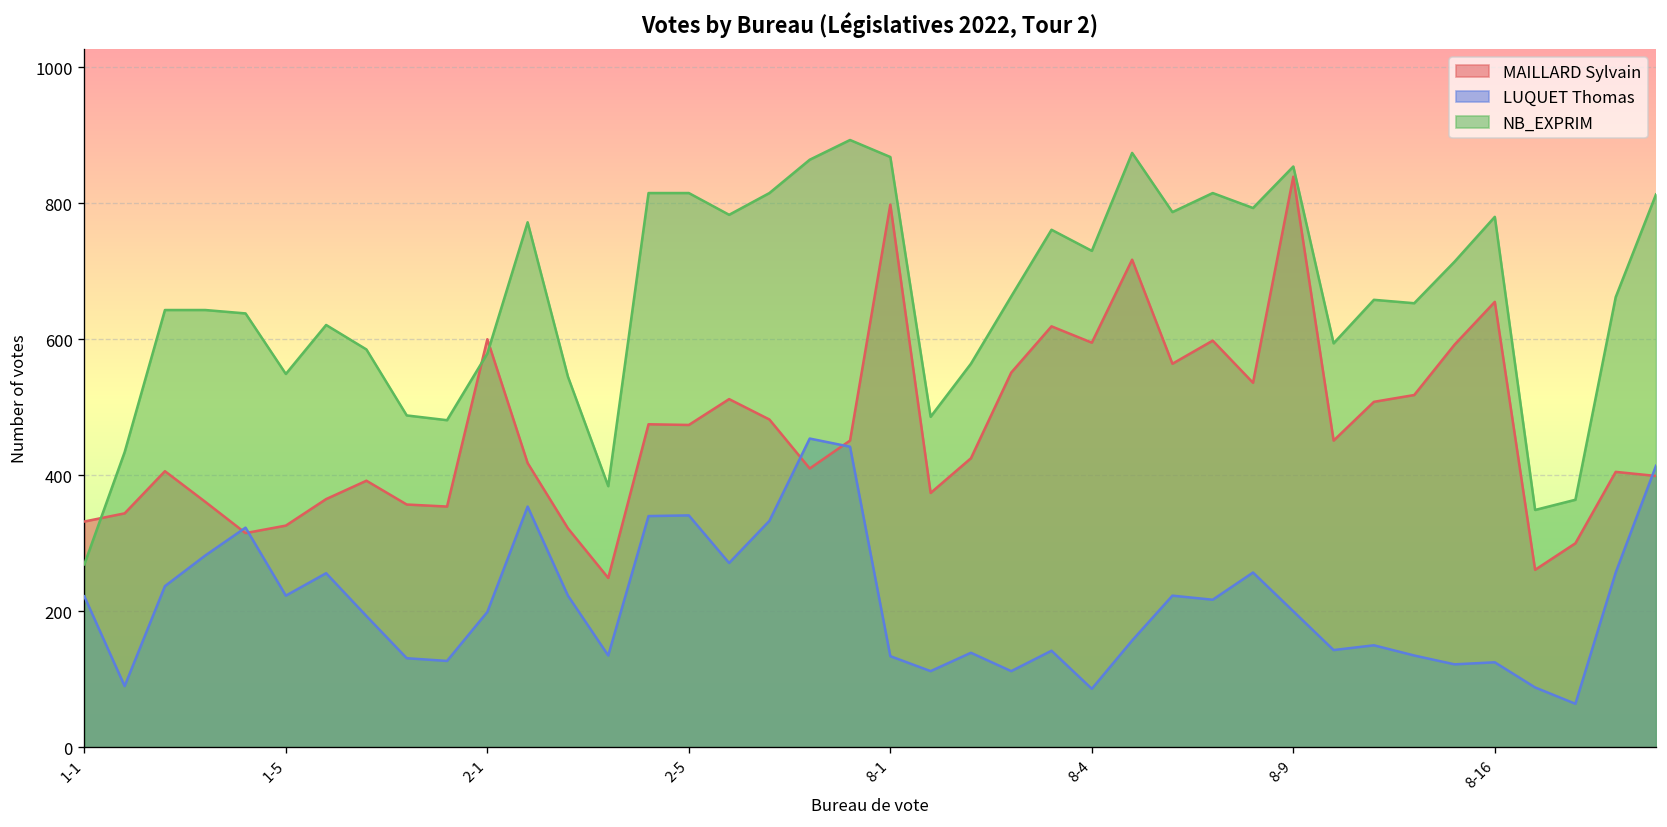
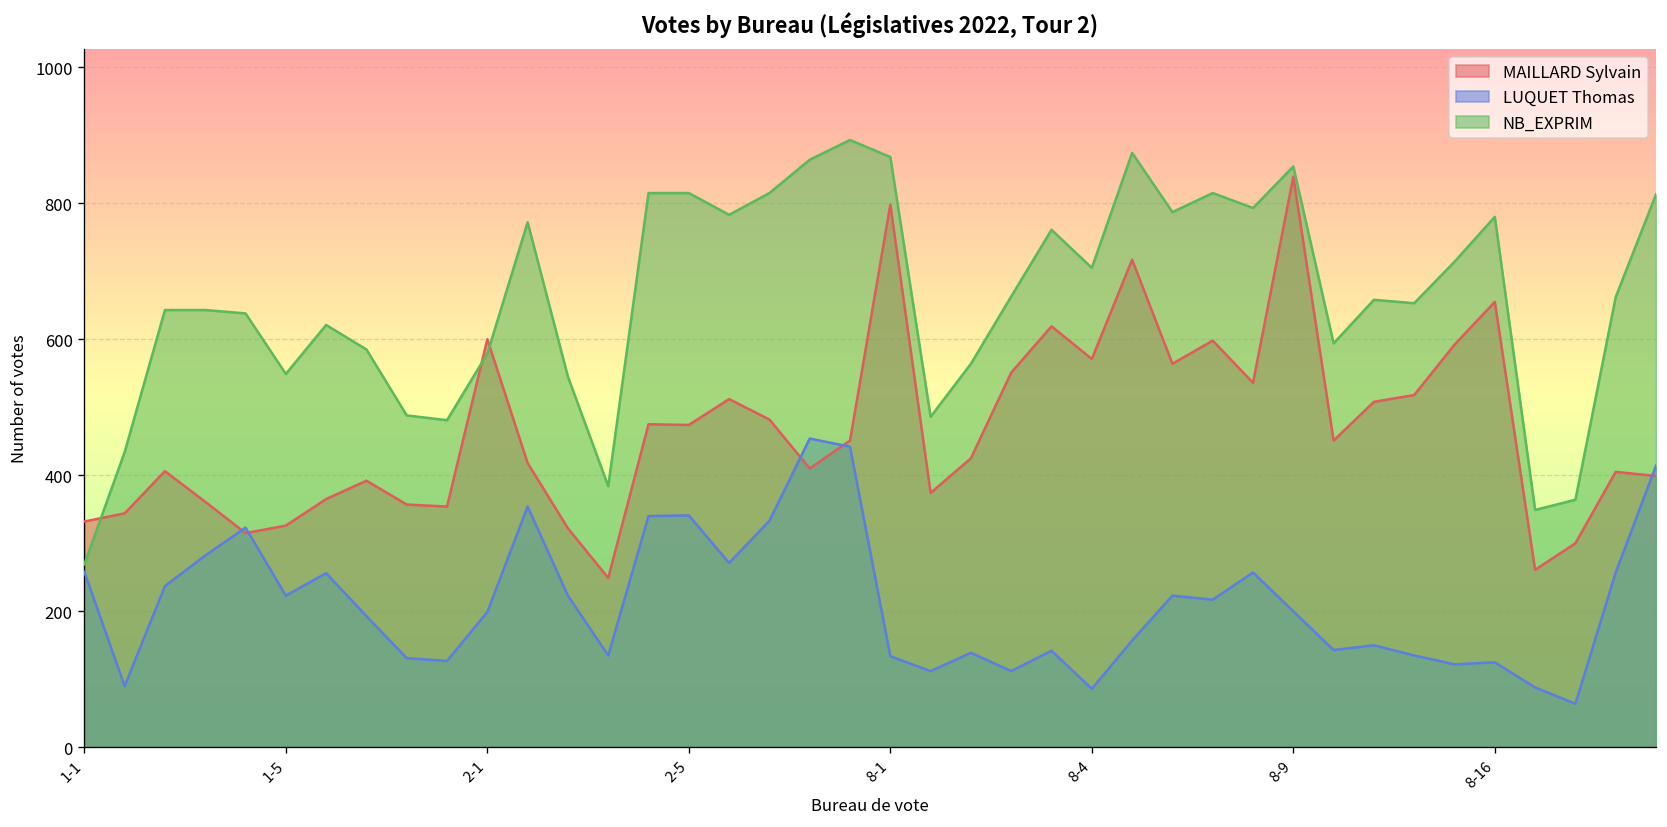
  {
    "MAILLARD Sylvain": {
      "1-1": 330,
      "1-5": 330,
      "2-1": 600,
      "2-5": 470,
      "8-1": 800,
-     "8-4": 600,
+     "8-4": 570,
      "8-9": 840,
      "8-16": 660
    },
    "LUQUET Thomas": {
-     "1-1": 220,
+     "1-1": 260,
      "1-5": 220,
      "2-1": 200,
      "2-5": 340,
      "8-1": 130,
      "8-4": 90,
      "8-9": 200,
      "8-16": 130
    },
    "NB_EXPRIM": {
      "1-1": 270,
      "1-5": 550,
      "2-1": 580,
      "2-5": 820,
      "8-1": 870,
-     "8-4": 730,
+     "8-4": 710,
      "8-9": 850,
      "8-16": 780
    }
  }
